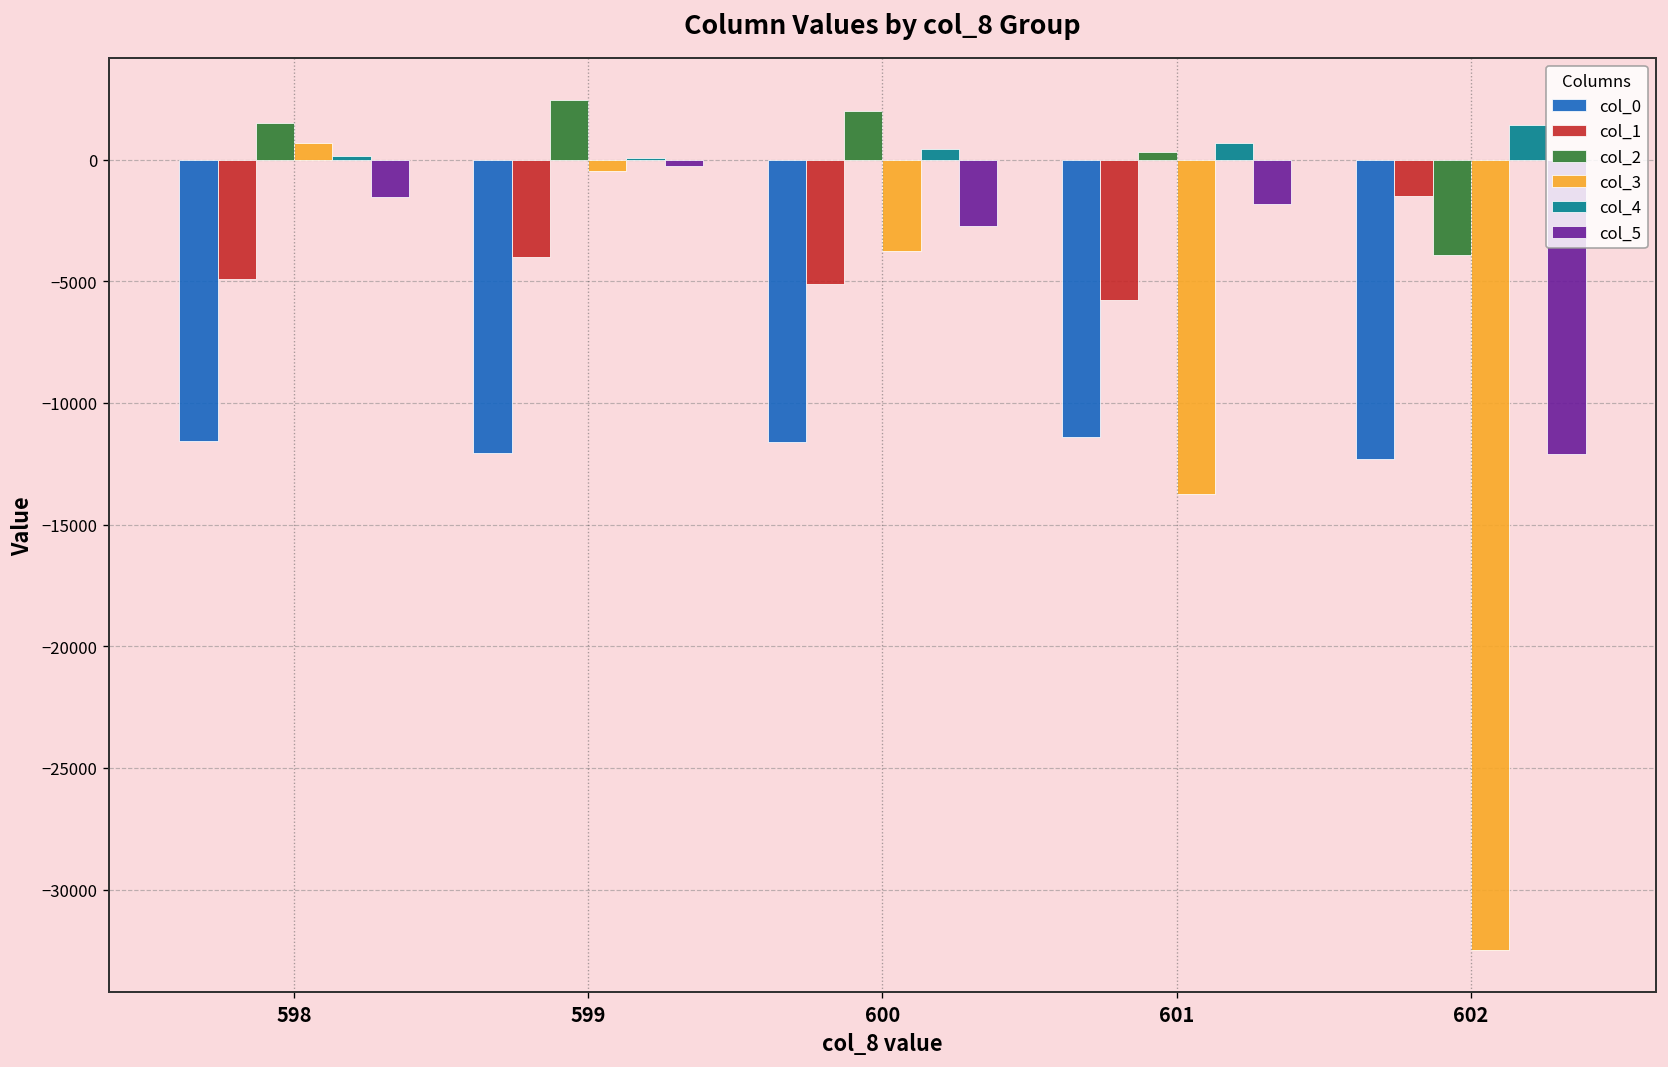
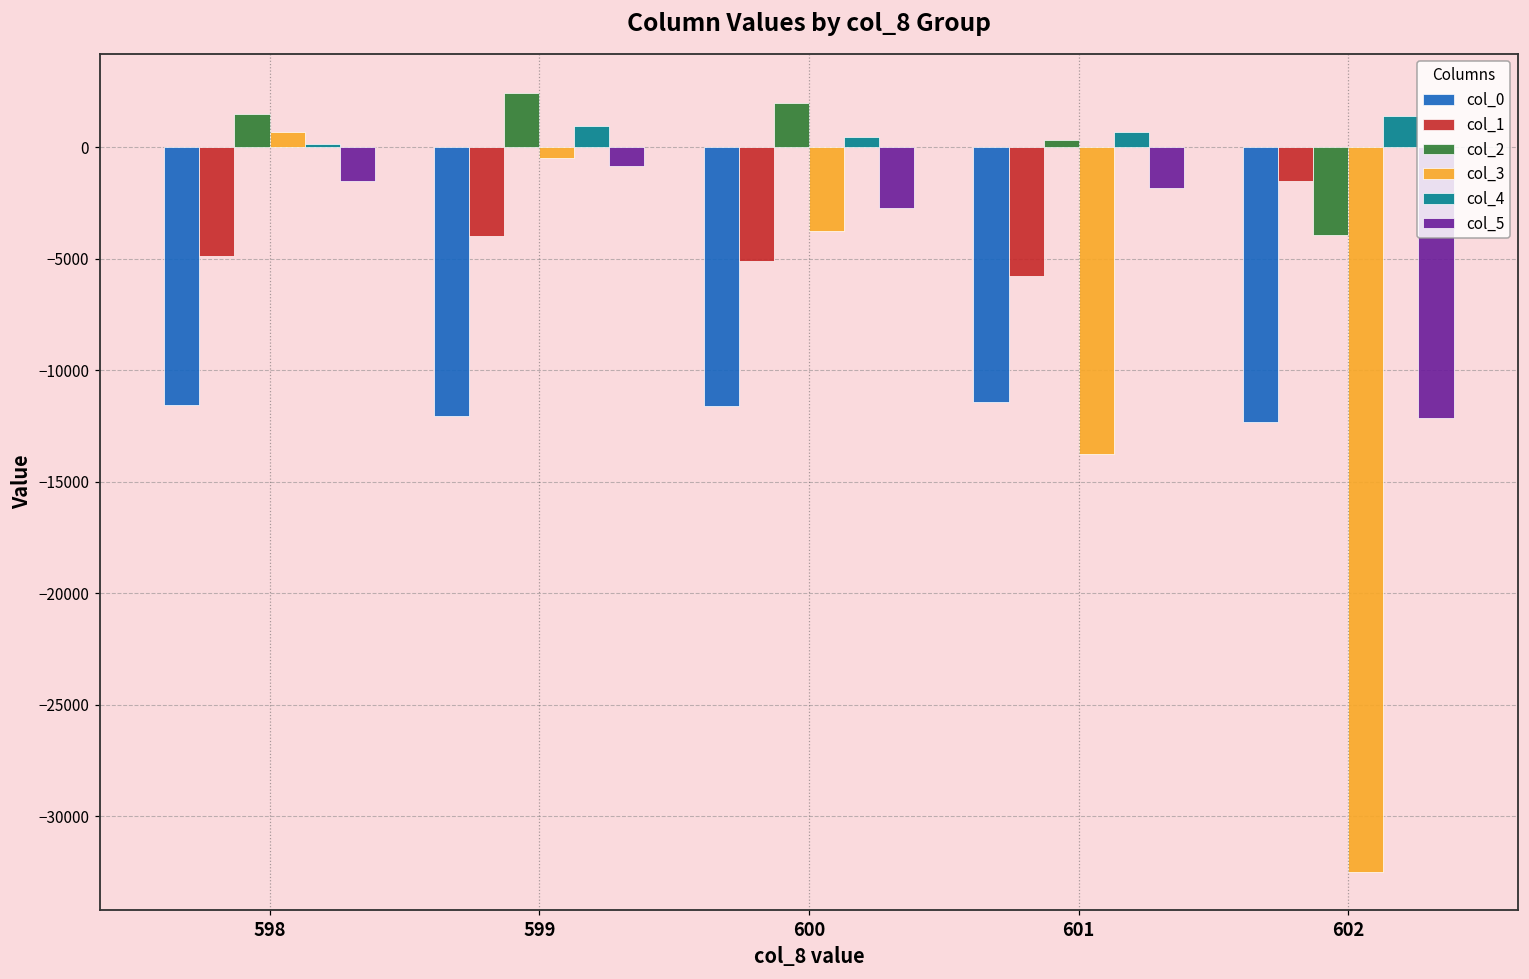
  {
    "col_0": {
      "598": -11600,
      "599": -12000,
      "600": -11600,
      "601": -11400,
      "602": -12300
    },
    "col_1": {
      "598": -4900,
      "599": -4000,
      "600": -5100,
      "601": -5800,
      "602": -1500
    },
    "col_2": {
      "598": 1500,
      "599": 2500,
      "600": 2000,
      "601": 300,
      "602": -3900
    },
    "col_3": {
      "598": 700,
      "599": -500,
      "600": -3800,
      "601": -13800,
      "602": -32500
    },
    "col_4": {
      "598": 200,
-     "599": 100,
+     "599": 1000,
      "600": 500,
      "601": 700,
      "602": 1400
    },
    "col_5": {
      "598": -1500,
-     "599": -300,
+     "599": -800,
      "600": -2700,
      "601": -1800,
      "602": -12100
    }
  }
